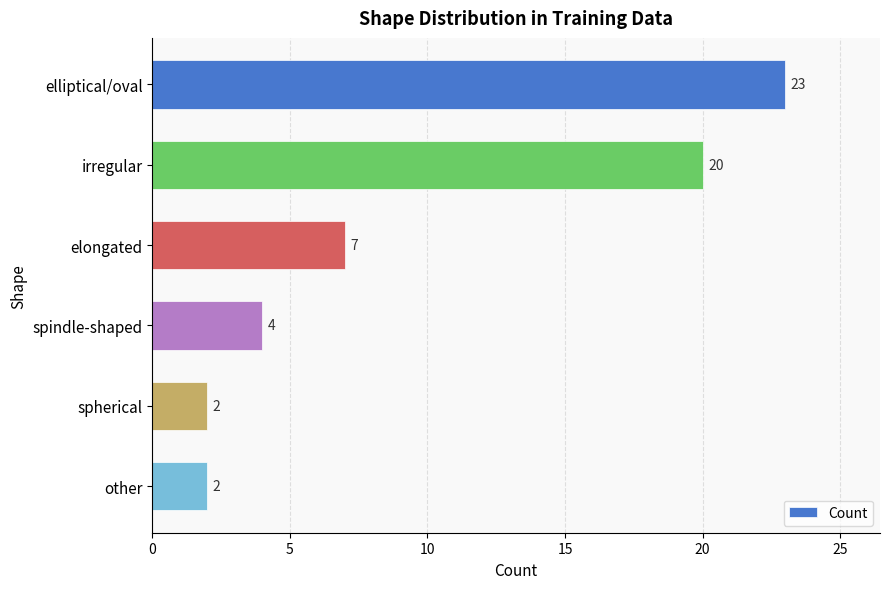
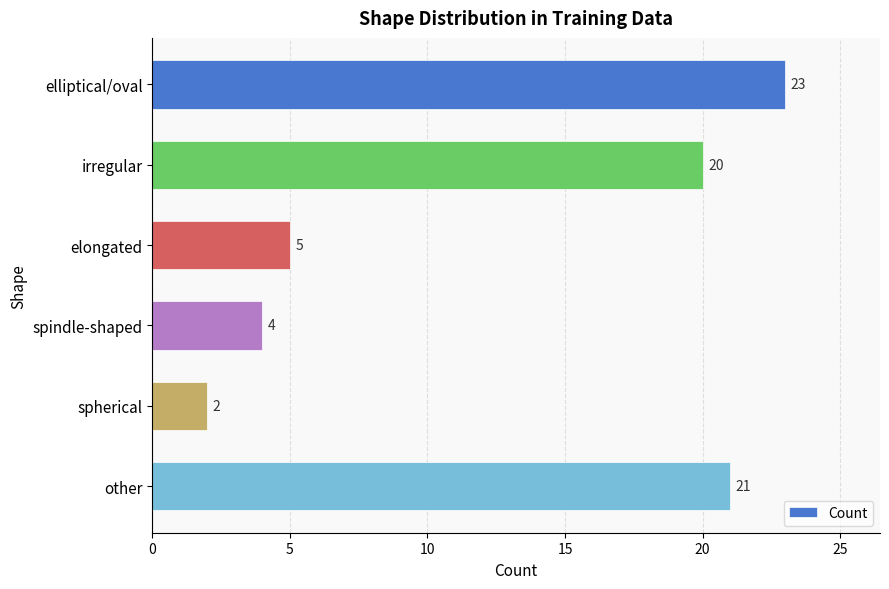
  {
    "elliptical/oval": 23,
    "irregular": 20,
-   "elongated": 7,
+   "elongated": 5,
    "spindle-shaped": 4,
    "spherical": 2,
-   "other": 2
+   "other": 21
  }
